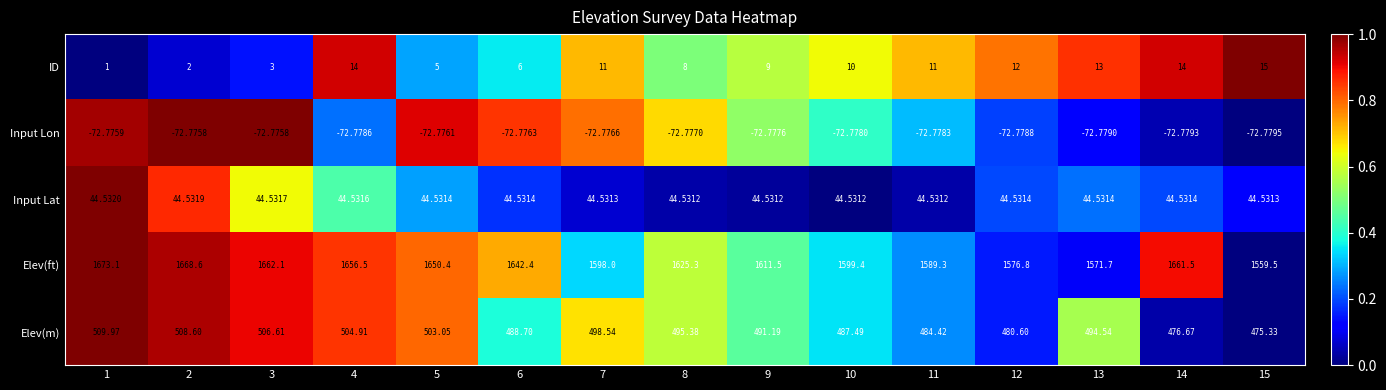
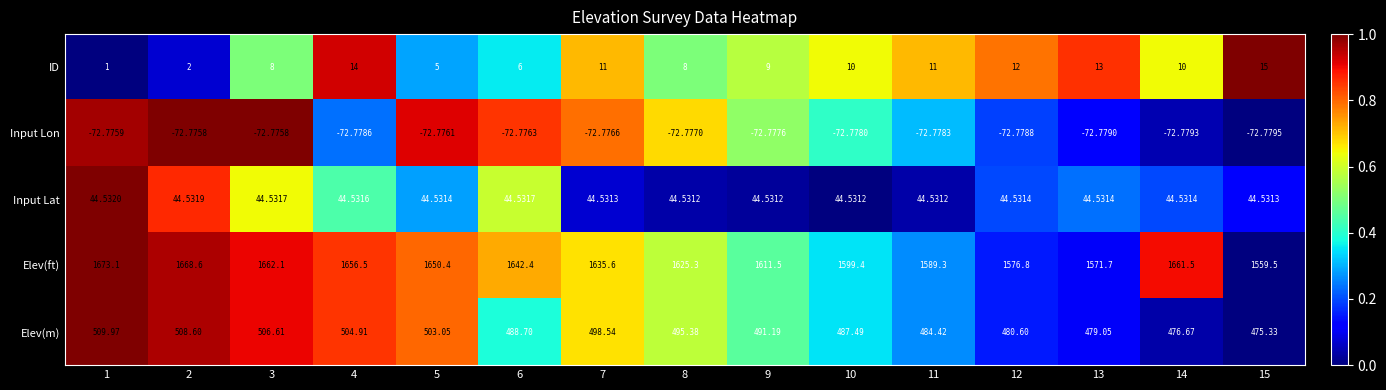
  {
    "ID": {
      "1": 1,
      "2": 2,
-     "3": 3,
+     "3": 8,
      "4": 14,
      "5": 5,
      "6": 6,
      "7": 11,
      "8": 8,
      "9": 9,
      "10": 10,
      "11": 11,
      "12": 12,
      "13": 13,
-     "14": 14,
+     "14": 10,
      "15": 15
    },
    "Input Lon": {
      "1": -72.7759,
      "2": -72.7758,
      "3": -72.7758,
      "4": -72.7786,
      "5": -72.7761,
      "6": -72.7763,
      "7": -72.7766,
      "8": -72.7770,
      "9": -72.7776,
      "10": -72.7780,
      "11": -72.7783,
      "12": -72.7788,
      "13": -72.7790,
      "14": -72.7793,
      "15": -72.7795
    },
    "Input Lat": {
      "1": 44.5320,
      "2": 44.5319,
      "3": 44.5317,
      "4": 44.5316,
      "5": 44.5314,
-     "6": 44.5314,
+     "6": 44.5317,
      "7": 44.5313,
      "8": 44.5312,
      "9": 44.5312,
      "10": 44.5312,
      "11": 44.5312,
      "12": 44.5314,
      "13": 44.5314,
      "14": 44.5314,
      "15": 44.5313
    },
    "Elev(ft)": {
      "1": 1673.1,
      "2": 1668.6,
      "3": 1662.1,
      "4": 1656.5,
      "5": 1650.4,
      "6": 1642.4,
-     "7": 1598.0,
+     "7": 1635.6,
      "8": 1625.3,
      "9": 1611.5,
      "10": 1599.4,
      "11": 1589.3,
      "12": 1576.8,
      "13": 1571.7,
      "14": 1661.5,
      "15": 1559.5
    },
    "Elev(m)": {
      "1": 509.97,
      "2": 508.60,
      "3": 506.61,
      "4": 504.91,
      "5": 503.05,
      "6": 488.70,
      "7": 498.54,
      "8": 495.38,
      "9": 491.19,
      "10": 487.49,
      "11": 484.42,
      "12": 480.60,
-     "13": 494.54,
+     "13": 479.05,
      "14": 476.67,
      "15": 475.33
    }
  }
